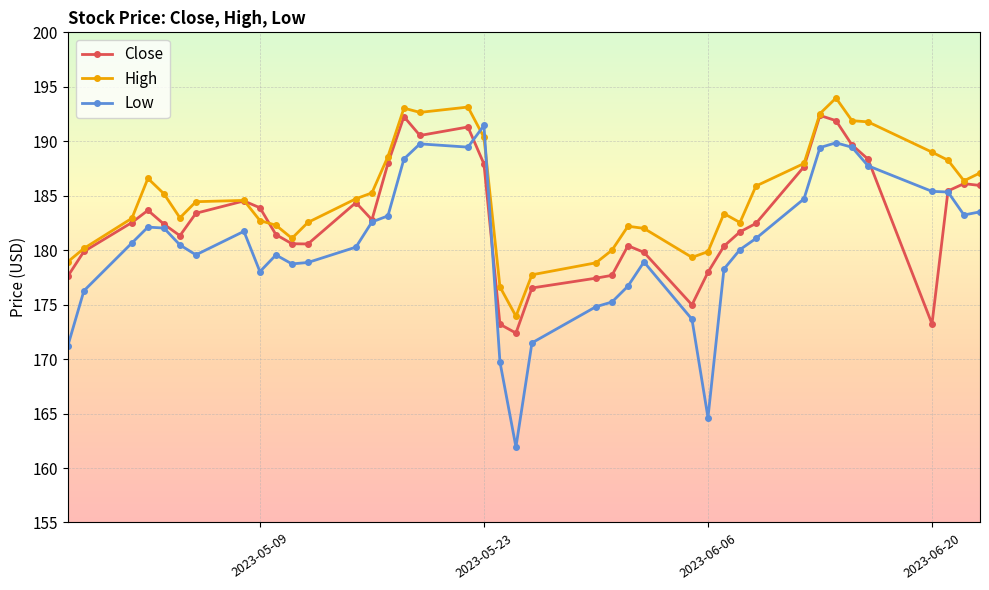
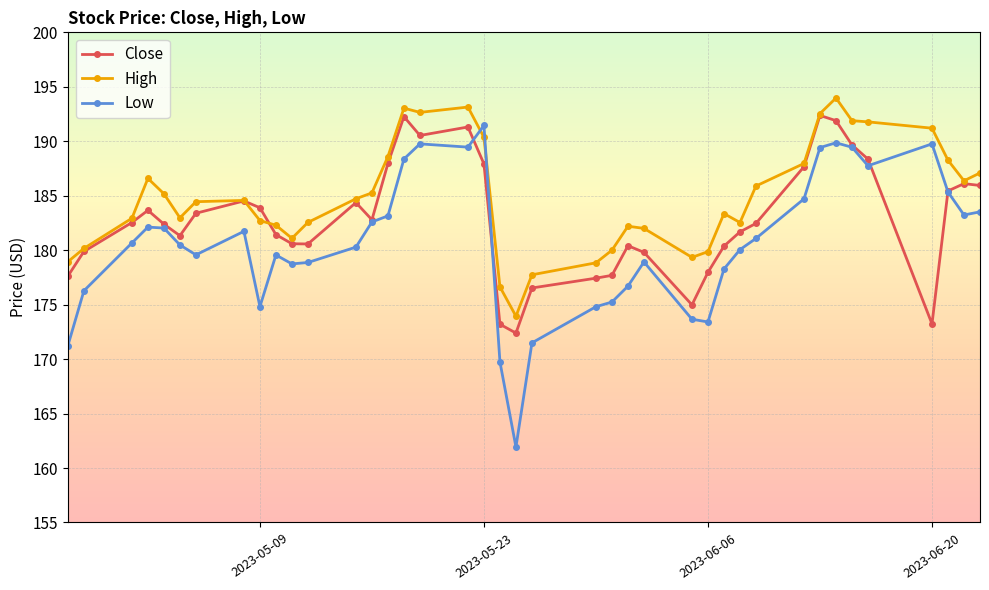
  {
    "Close": {
      "2023-05-09": 183.9,
      "2023-05-23": 187.9,
      "2023-06-06": 178.0,
      "2023-06-20": 173.2
    },
    "High": {
      "2023-05-09": 182.7,
      "2023-05-23": 190.4,
      "2023-06-06": 179.9,
-     "2023-06-20": 189.0
+     "2023-06-20": 191.2
    },
    "Low": {
-     "2023-05-09": 178.0,
+     "2023-05-09": 174.8,
      "2023-05-23": 191.4,
-     "2023-06-06": 164.6,
-     "2023-06-20": 185.4
+     "2023-06-06": 173.4,
+     "2023-06-20": 189.8
    }
  }
